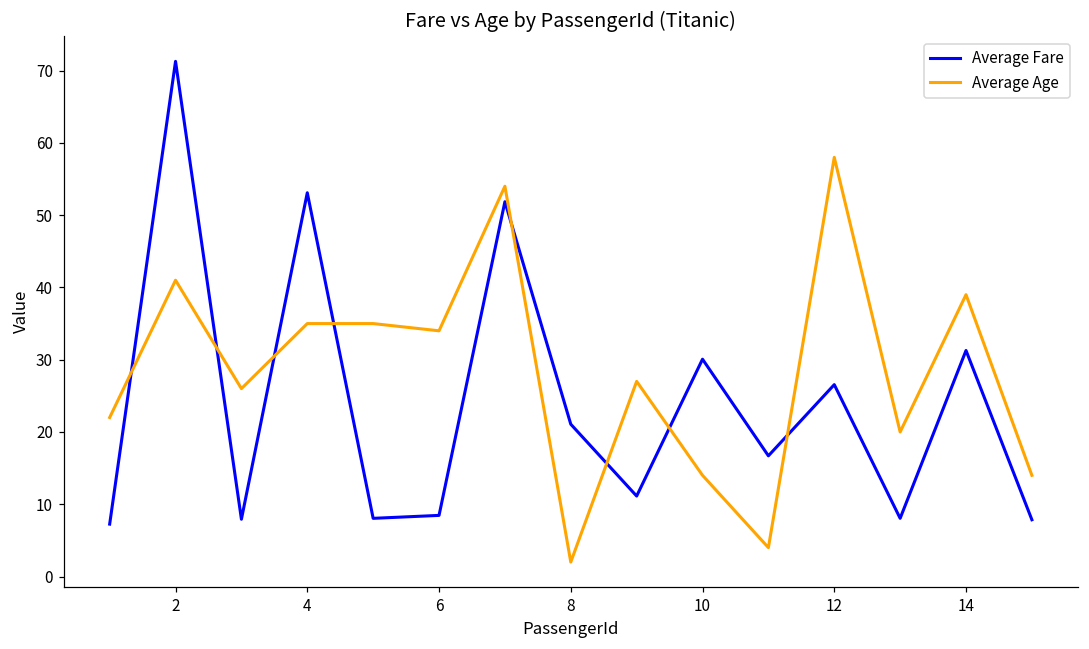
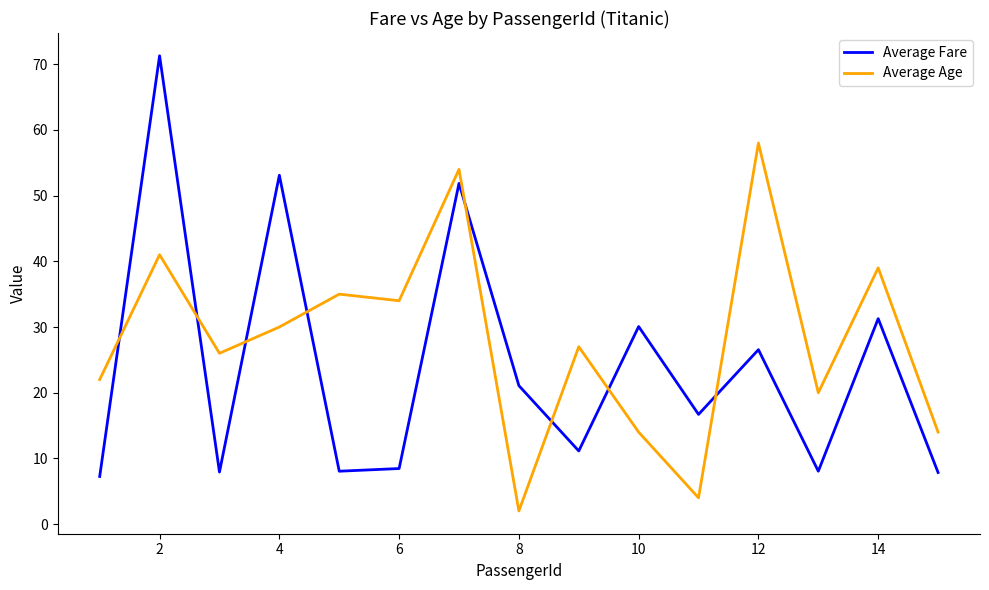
  {
    "Average Fare": {
      "2": 71,
      "4": 53,
      "6": 8,
      "8": 21,
      "10": 30,
      "12": 27,
      "14": 31
    },
    "Average Age": {
      "2": 41,
-     "4": 35,
+     "4": 30,
      "6": 34,
      "8": 2,
      "10": 14,
      "12": 58,
      "14": 39
    }
  }
